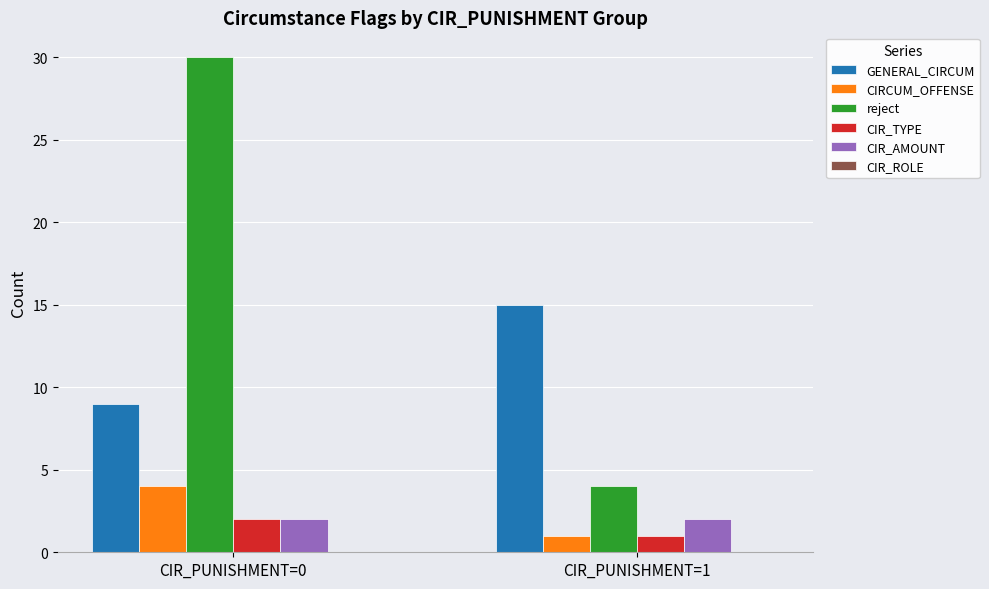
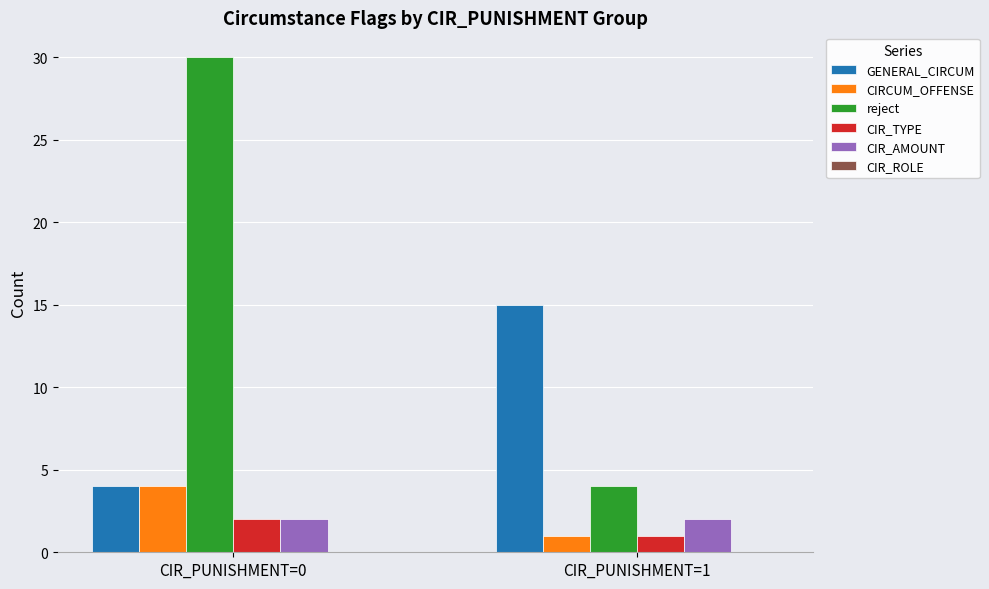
  {
    "GENERAL_CIRCUM": {
-     "CIR_PUNISHMENT=0": 9,
+     "CIR_PUNISHMENT=0": 4,
      "CIR_PUNISHMENT=1": 15
    },
    "CIRCUM_OFFENSE": {
      "CIR_PUNISHMENT=0": 4,
      "CIR_PUNISHMENT=1": 1
    },
    "reject": {
      "CIR_PUNISHMENT=0": 30,
      "CIR_PUNISHMENT=1": 4
    },
    "CIR_TYPE": {
      "CIR_PUNISHMENT=0": 2,
      "CIR_PUNISHMENT=1": 1
    },
    "CIR_AMOUNT": {
      "CIR_PUNISHMENT=0": 2,
      "CIR_PUNISHMENT=1": 2
    },
    "CIR_ROLE": {
      "CIR_PUNISHMENT=0": 0,
      "CIR_PUNISHMENT=1": 0
    }
  }
